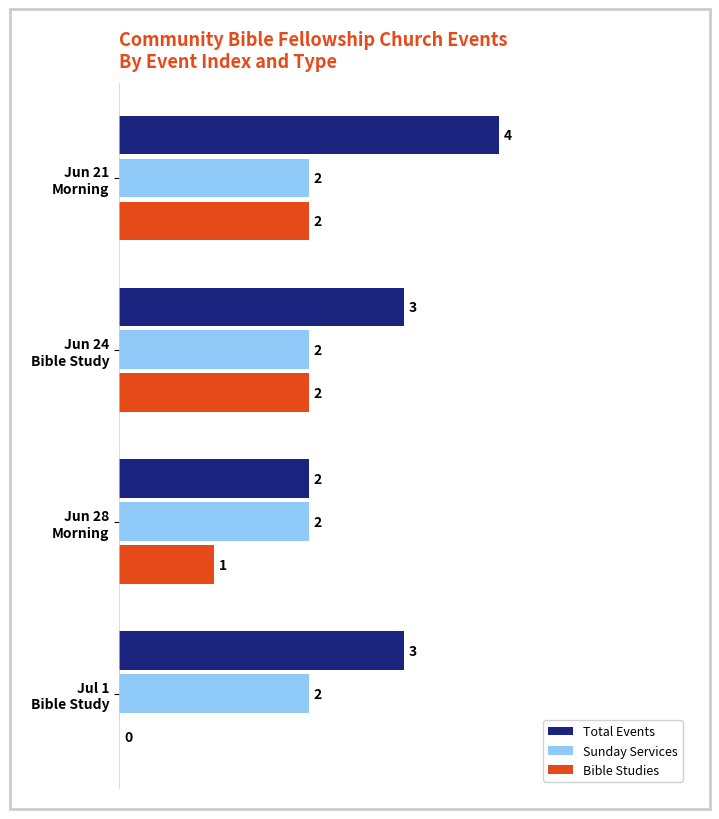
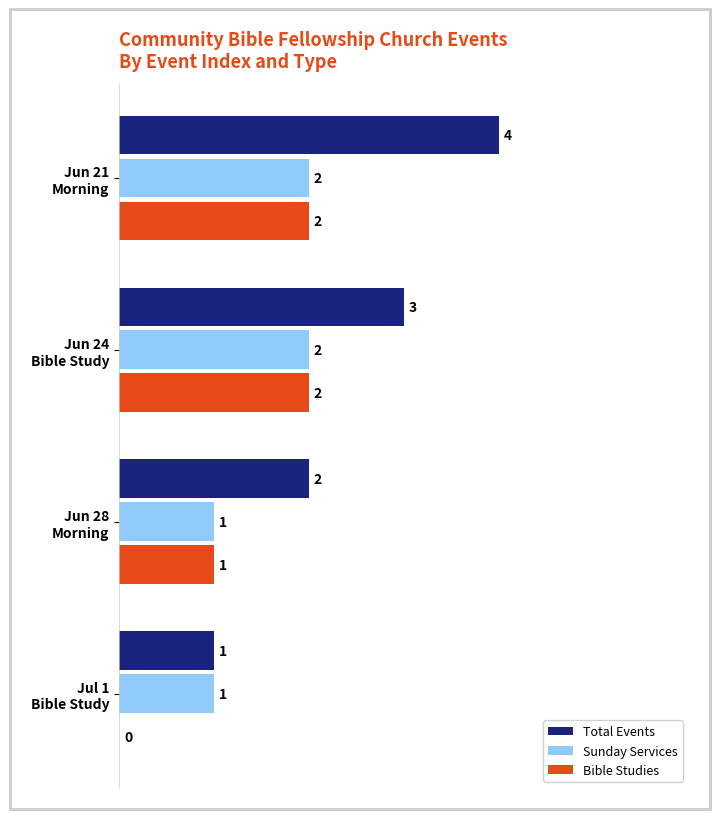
  {
    "Total Events": {
      "Jun 21 Morning": 4,
      "Jun 24 Bible Study": 3,
      "Jun 28 Morning": 2,
-     "Jul 1 Bible Study": 3
+     "Jul 1 Bible Study": 1
    },
    "Sunday Services": {
      "Jun 21 Morning": 2,
      "Jun 24 Bible Study": 2,
-     "Jun 28 Morning": 2,
-     "Jul 1 Bible Study": 2
+     "Jun 28 Morning": 1,
+     "Jul 1 Bible Study": 1
    },
    "Bible Studies": {
      "Jun 21 Morning": 2,
      "Jun 24 Bible Study": 2,
      "Jun 28 Morning": 1,
      "Jul 1 Bible Study": 0
    }
  }
